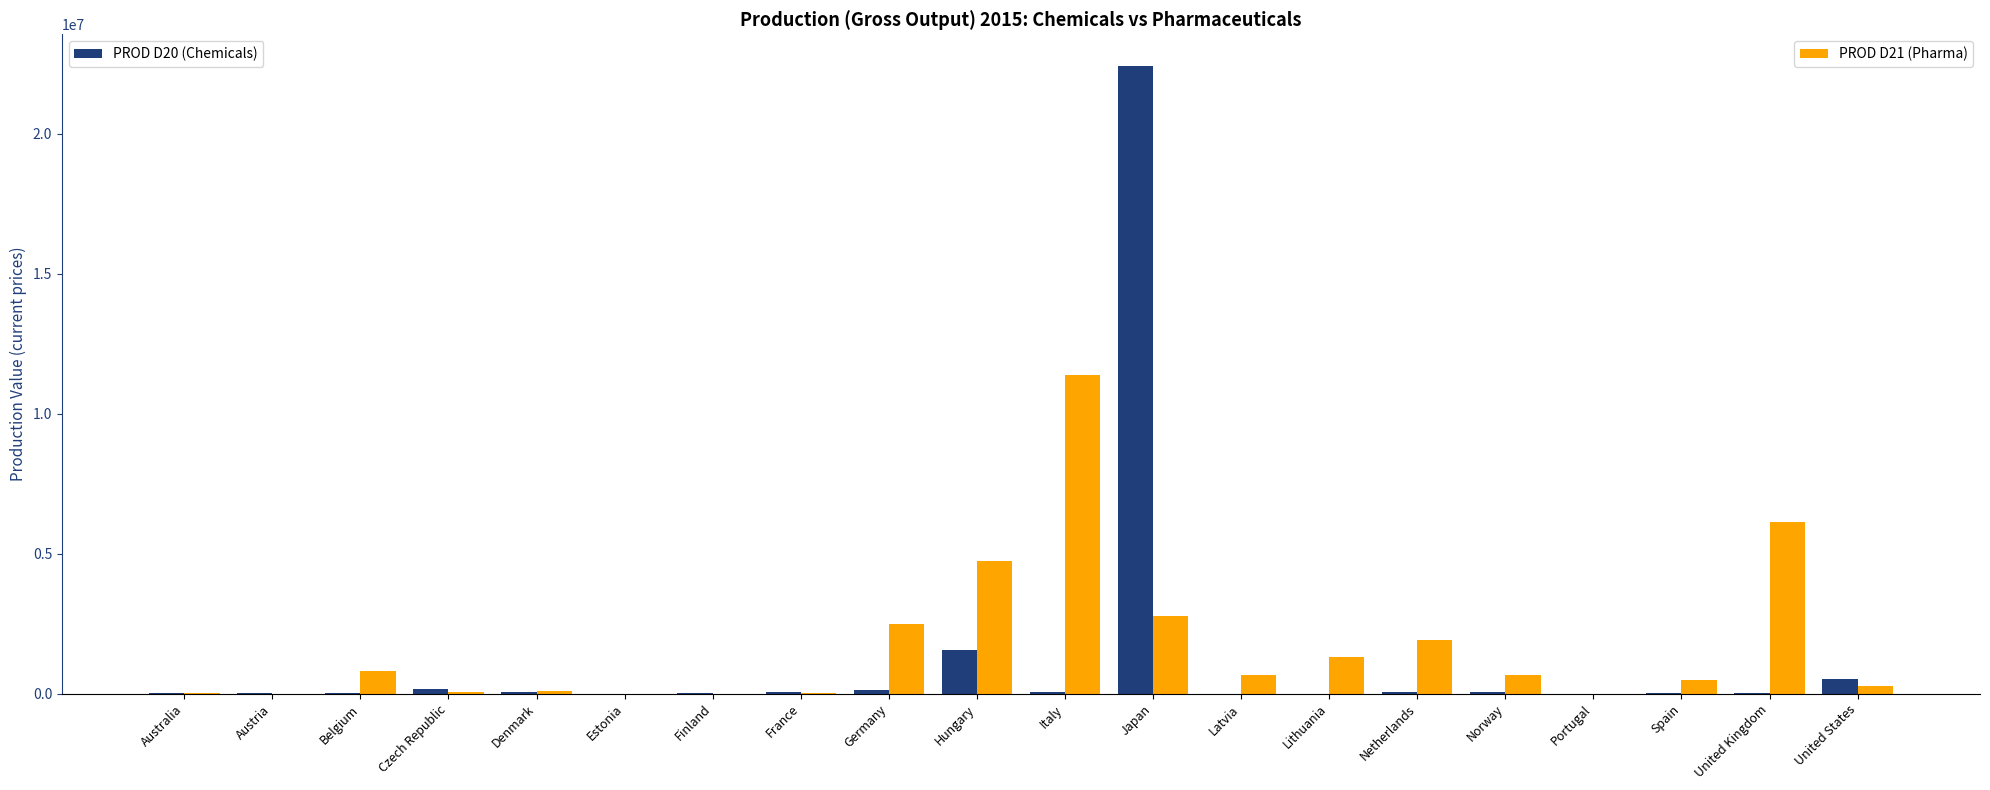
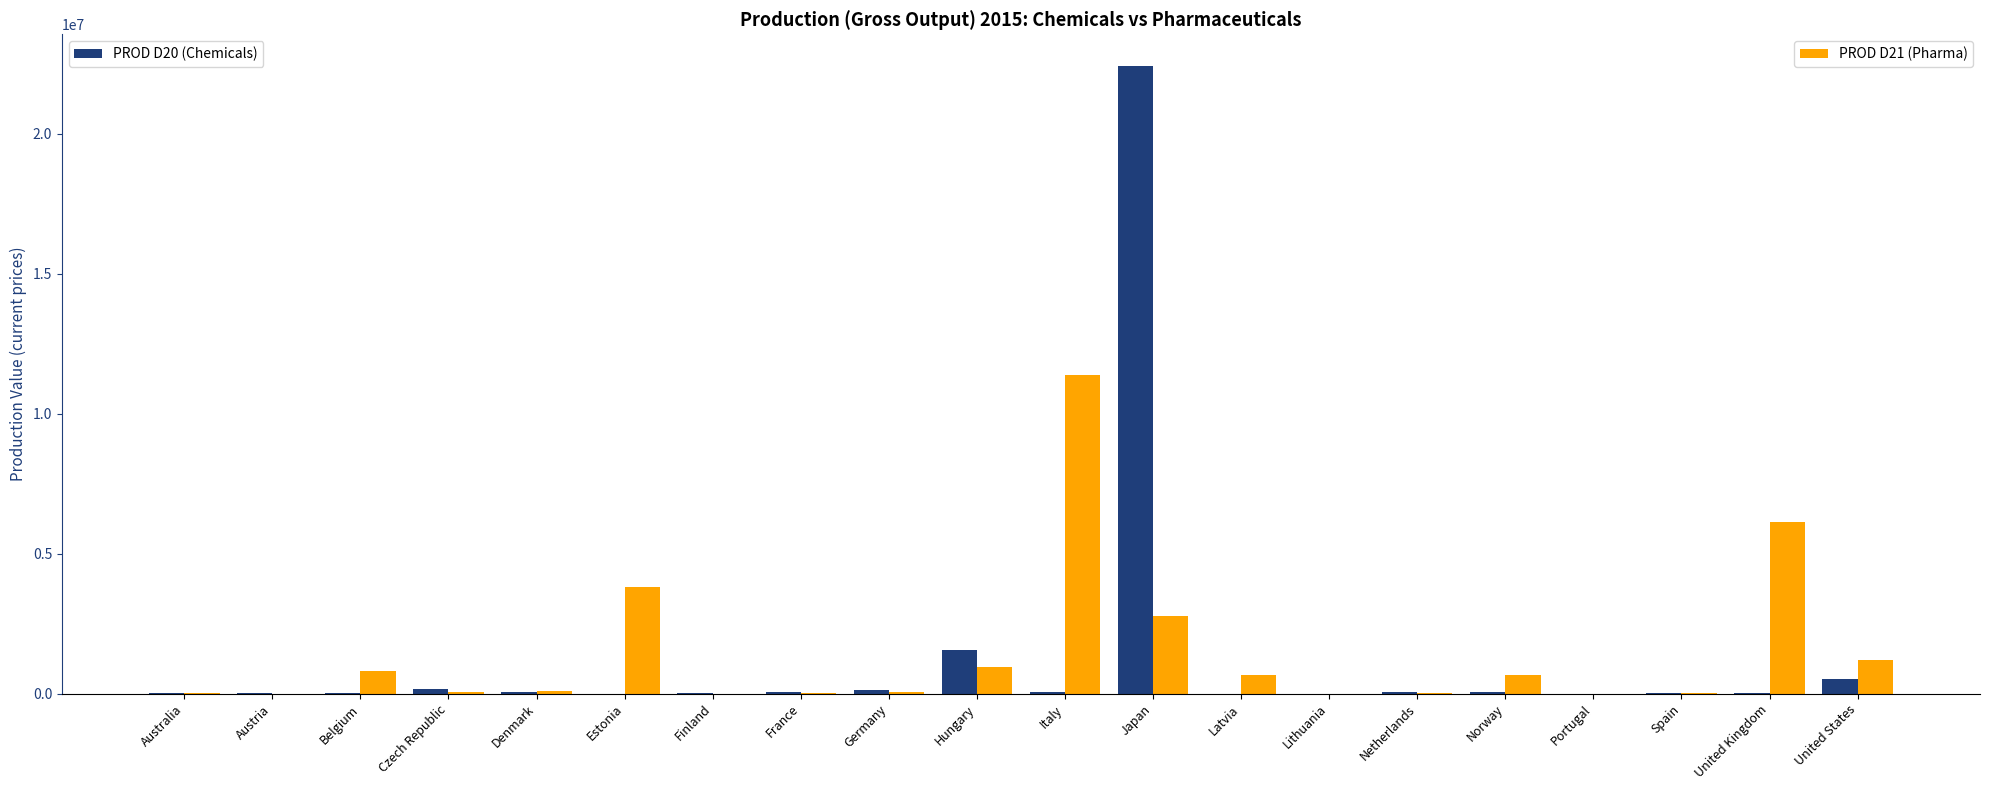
  {
    "PROD D21 (Pharma)": {
      "Belgium": 800000,
      "Denmark": 100000,
-     "Estonia": 0,
-     "Germany": 2500000,
-     "Hungary": 4700000,
+     "Estonia": 3800000,
+     "Germany": 0,
+     "Hungary": 1000000,
      "Italy": 11400000,
      "Japan": 2800000,
      "Latvia": 700000,
-     "Lithuania": 1300000,
-     "Netherlands": 1900000,
+     "Lithuania": 0,
+     "Netherlands": 0,
      "Norway": 700000,
-     "Spain": 500000,
+     "Spain": 0,
      "United Kingdom": 6100000,
-     "United States": 300000
+     "United States": 1200000
    }
  }
